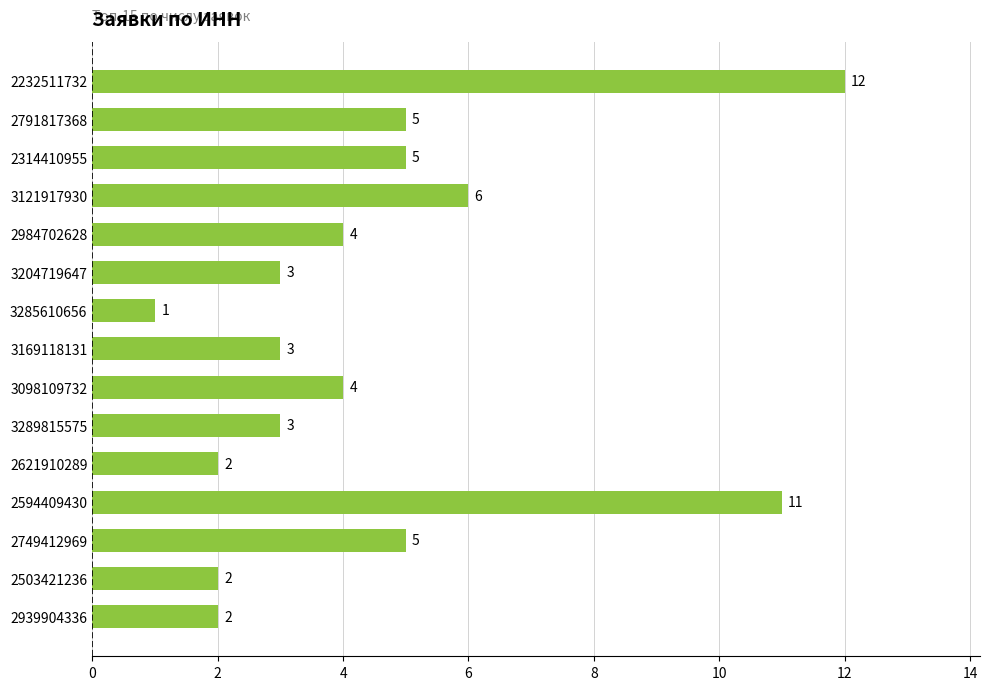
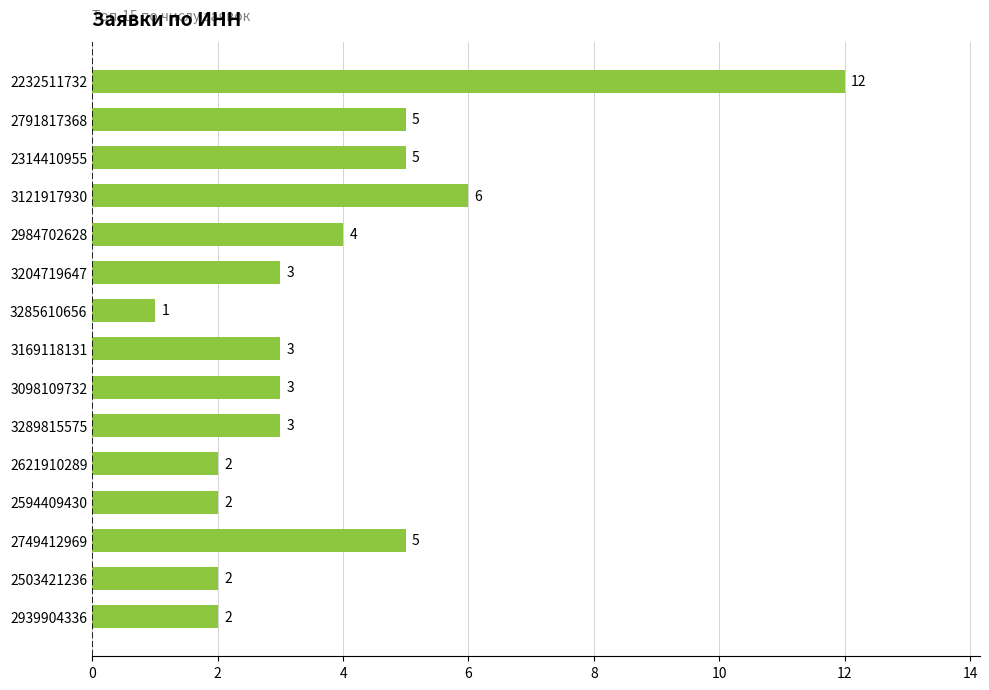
  {
    "2232511732": 12,
    "2791817368": 5,
    "2314410955": 5,
    "3121917930": 6,
    "2984702628": 4,
    "3204719647": 3,
    "3285610656": 1,
    "3169118131": 3,
-   "3098109732": 4,
+   "3098109732": 3,
    "3289815575": 3,
    "2621910289": 2,
-   "2594409430": 11,
+   "2594409430": 2,
    "2749412969": 5,
    "2503421236": 2,
    "2939904336": 2
  }
